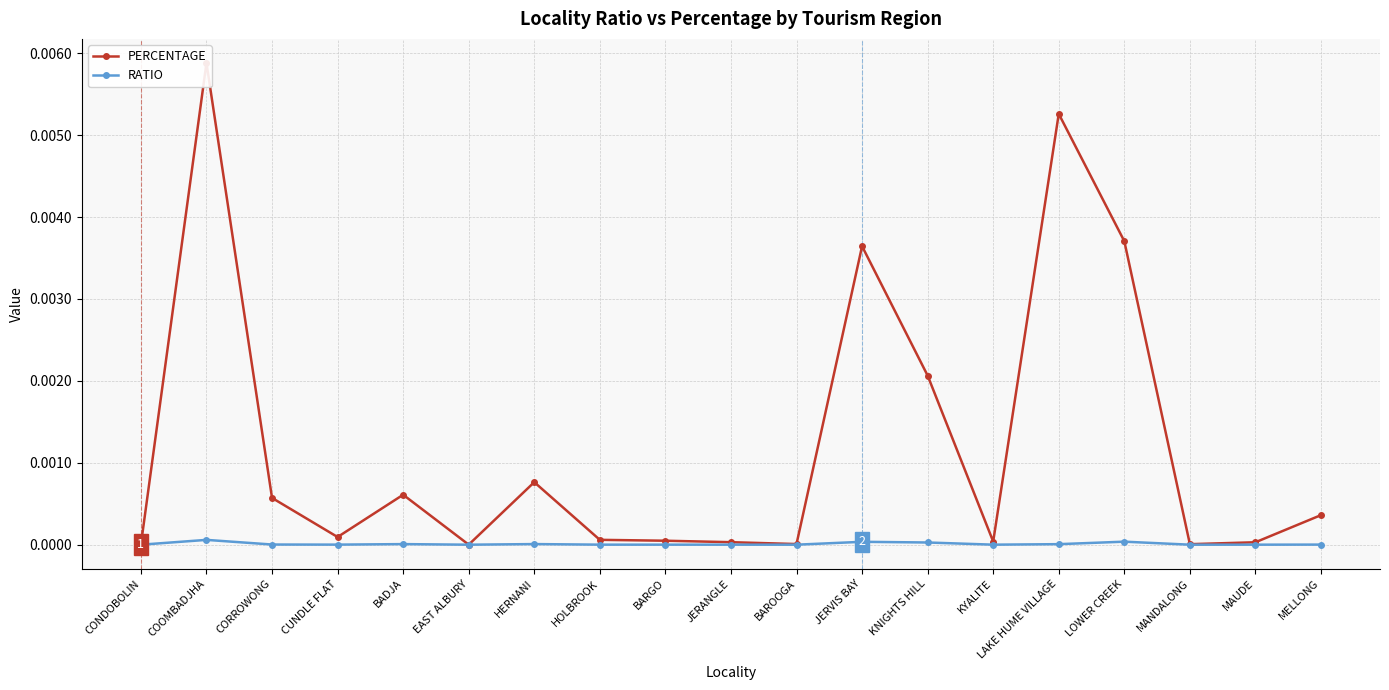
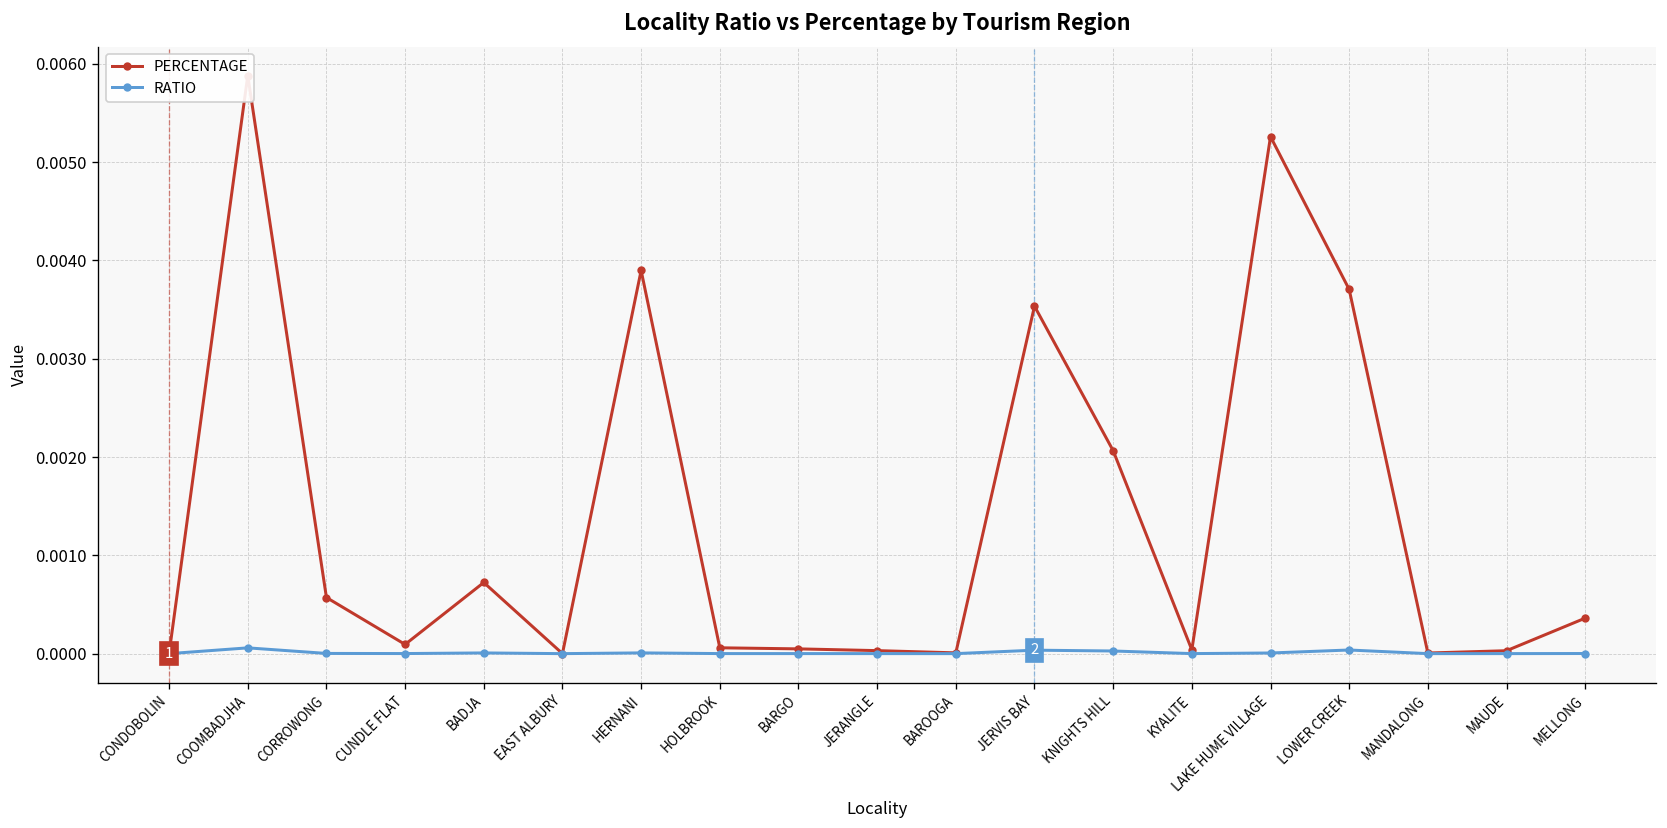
  {
    "PERCENTAGE": {
      "CORROWONG": 0.0006,
      "CUNDLE FLAT": 0.0001,
-     "BADJA": 0.0006,
-     "HERNANI": 0.0008,
+     "BADJA": 0.0007,
+     "HERNANI": 0.0039,
      "HOLBROOK": 0.0001,
      "BARGO": 0.0000,
-     "JERVIS BAY": 0.0036,
+     "JERVIS BAY": 0.0035,
      "KNIGHTS HILL": 0.0021,
      "KYALITE": 0.0000,
      "LAKE HUME VILLAGE": 0.0053,
      "LOWER CREEK": 0.0037,
      "MELLONG": 0.0004
    },
    "RATIO": {
      "COOMBADJHA": 0.0001,
      "CORROWONG": 0.0000,
      "CUNDLE FLAT": 0.0000,
      "BADJA": 0.0000,
      "HERNANI": 0.0000,
      "HOLBROOK": 0.0000,
      "BARGO": 0.0000,
      "KNIGHTS HILL": 0.0000,
      "KYALITE": 0.0000,
      "LAKE HUME VILLAGE": 0.0000,
      "LOWER CREEK": 0.0000,
      "MELLONG": 0.0000
    }
  }
